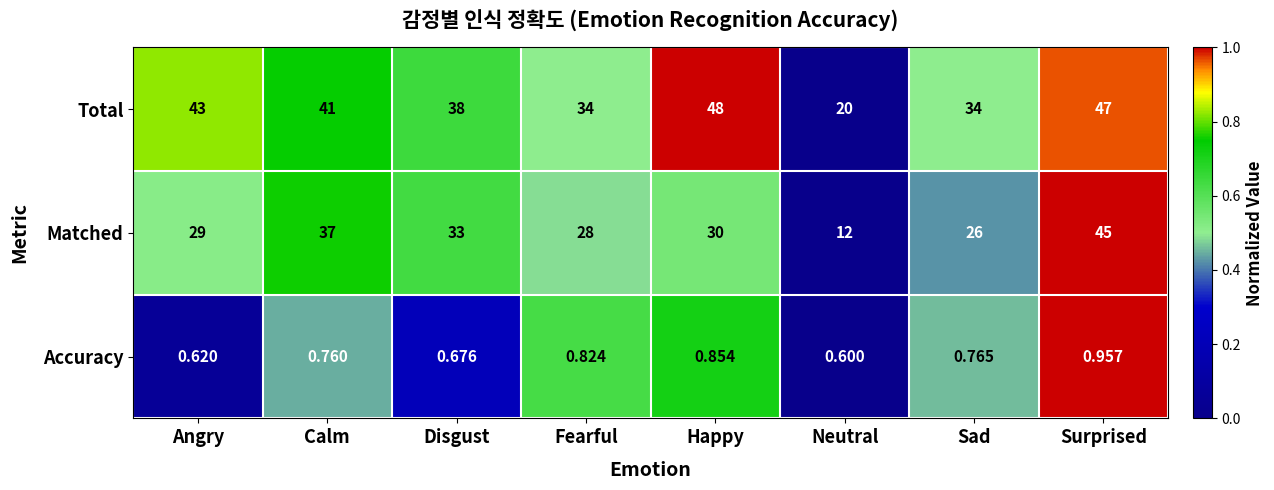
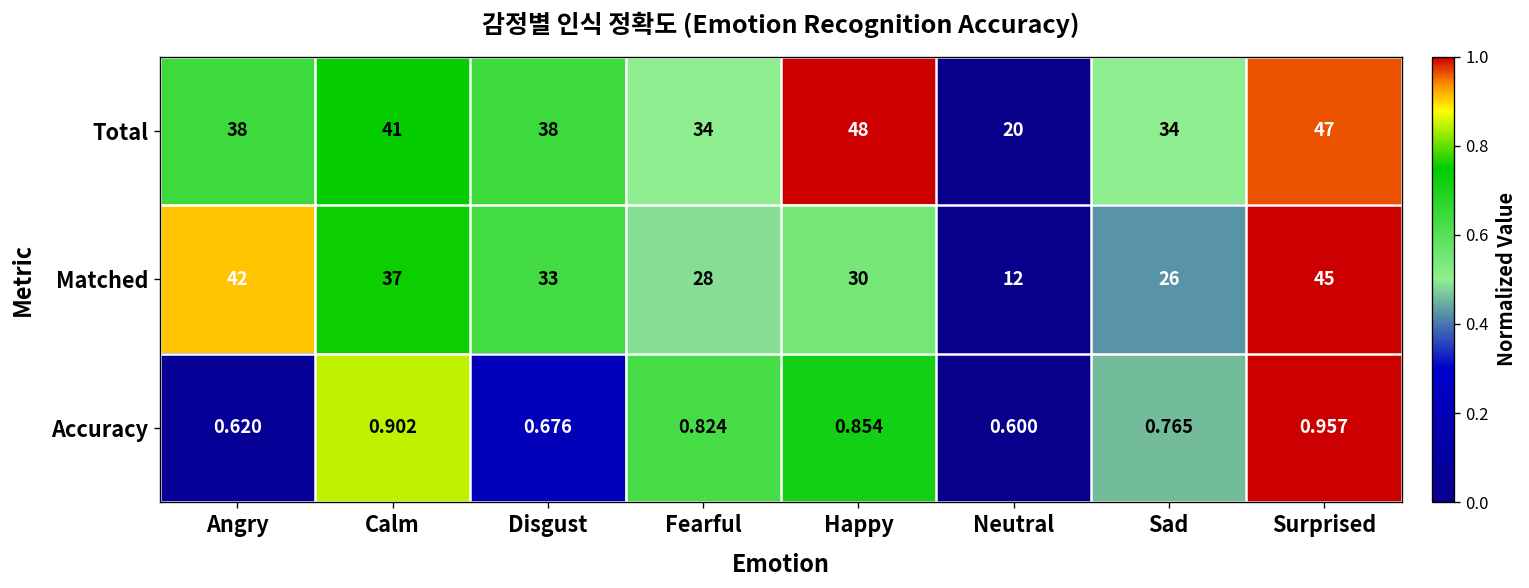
  {
    "Total": {
-     "Angry": 43,
+     "Angry": 38,
      "Calm": 41,
      "Disgust": 38,
      "Fearful": 34,
      "Happy": 48,
      "Neutral": 20,
      "Sad": 34,
      "Surprised": 47
    },
    "Matched": {
-     "Angry": 29,
+     "Angry": 42,
      "Calm": 37,
      "Disgust": 33,
      "Fearful": 28,
      "Happy": 30,
      "Neutral": 12,
      "Sad": 26,
      "Surprised": 45
    },
    "Accuracy": {
      "Angry": 0.620,
-     "Calm": 0.760,
+     "Calm": 0.902,
      "Disgust": 0.676,
      "Fearful": 0.824,
      "Happy": 0.854,
      "Neutral": 0.600,
      "Sad": 0.765,
      "Surprised": 0.957
    }
  }
